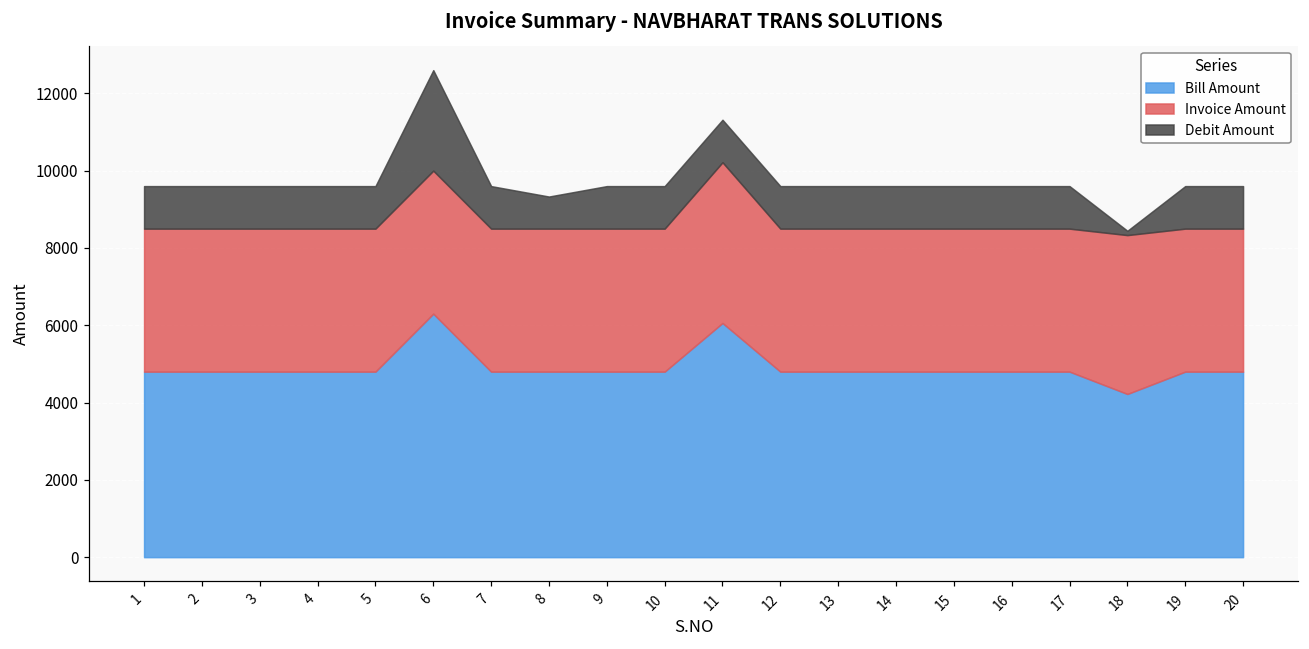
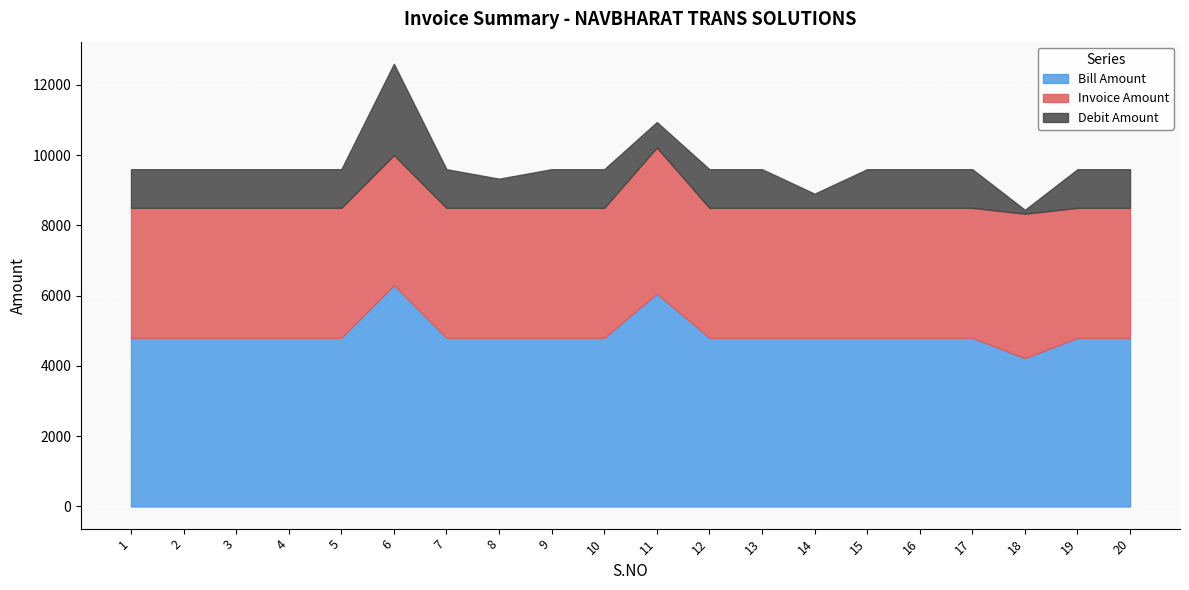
  {
    "Bill Amount": {
      "1": 4800,
      "2": 4800,
      "3": 4800,
      "4": 4800,
      "5": 4800,
      "6": 6300,
      "7": 4800,
      "8": 4800,
      "9": 4800,
      "10": 4800,
      "11": 6100,
      "12": 4800,
      "13": 4800,
      "14": 4800,
      "15": 4800,
      "16": 4800,
      "17": 4800,
      "18": 4200,
      "19": 4800,
      "20": 4800
    },
    "Invoice Amount": {
      "1": 3700,
      "2": 3700,
      "3": 3700,
      "4": 3700,
      "5": 3700,
      "6": 3700,
      "7": 3700,
      "8": 3700,
      "9": 3700,
      "10": 3700,
      "11": 4200,
      "12": 3700,
      "13": 3700,
      "14": 3700,
      "15": 3700,
      "16": 3700,
      "17": 3700,
      "18": 4100,
      "19": 3700,
      "20": 3700
    },
    "Debit Amount": {
      "1": 1100,
      "2": 1100,
      "3": 1100,
      "4": 1100,
      "5": 1100,
      "6": 2600,
      "7": 1100,
      "8": 800,
      "9": 1100,
      "10": 1100,
-     "11": 1100,
+     "11": 700,
      "12": 1100,
      "13": 1100,
-     "14": 1100,
+     "14": 400,
      "15": 1100,
      "16": 1100,
      "17": 1100,
      "18": 100,
      "19": 1100,
      "20": 1100
    }
  }
